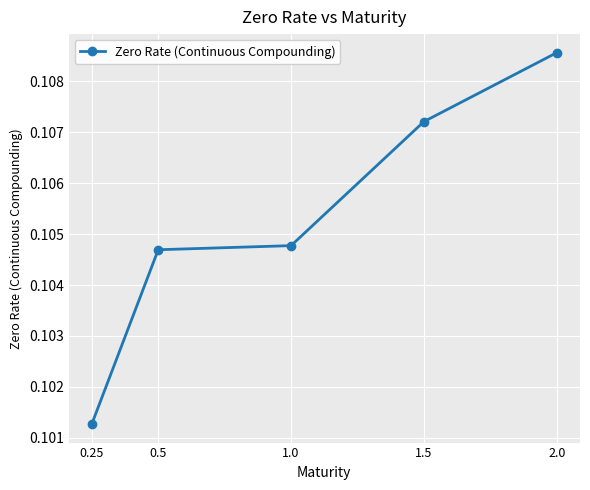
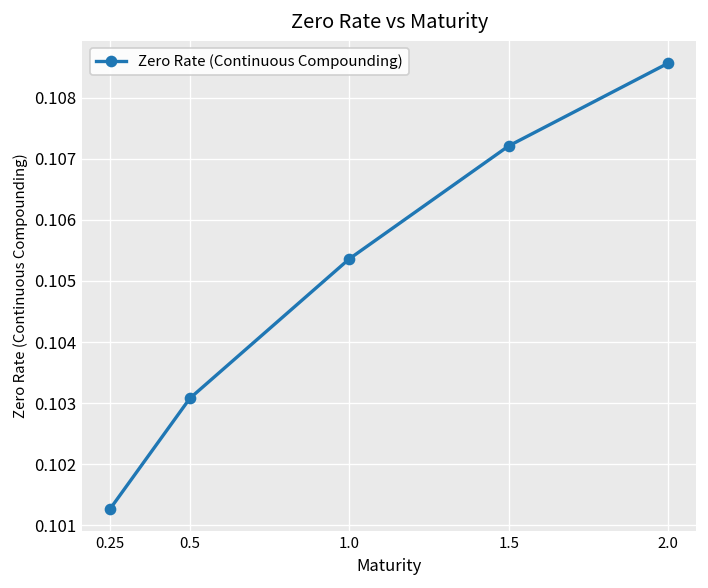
  {
    "0.25": 0.1013,
-   "0.5": 0.1047,
-   "1.0": 0.1048,
+   "0.5": 0.1031,
+   "1.0": 0.1054,
    "1.5": 0.1072,
    "2.0": 0.1086
  }
